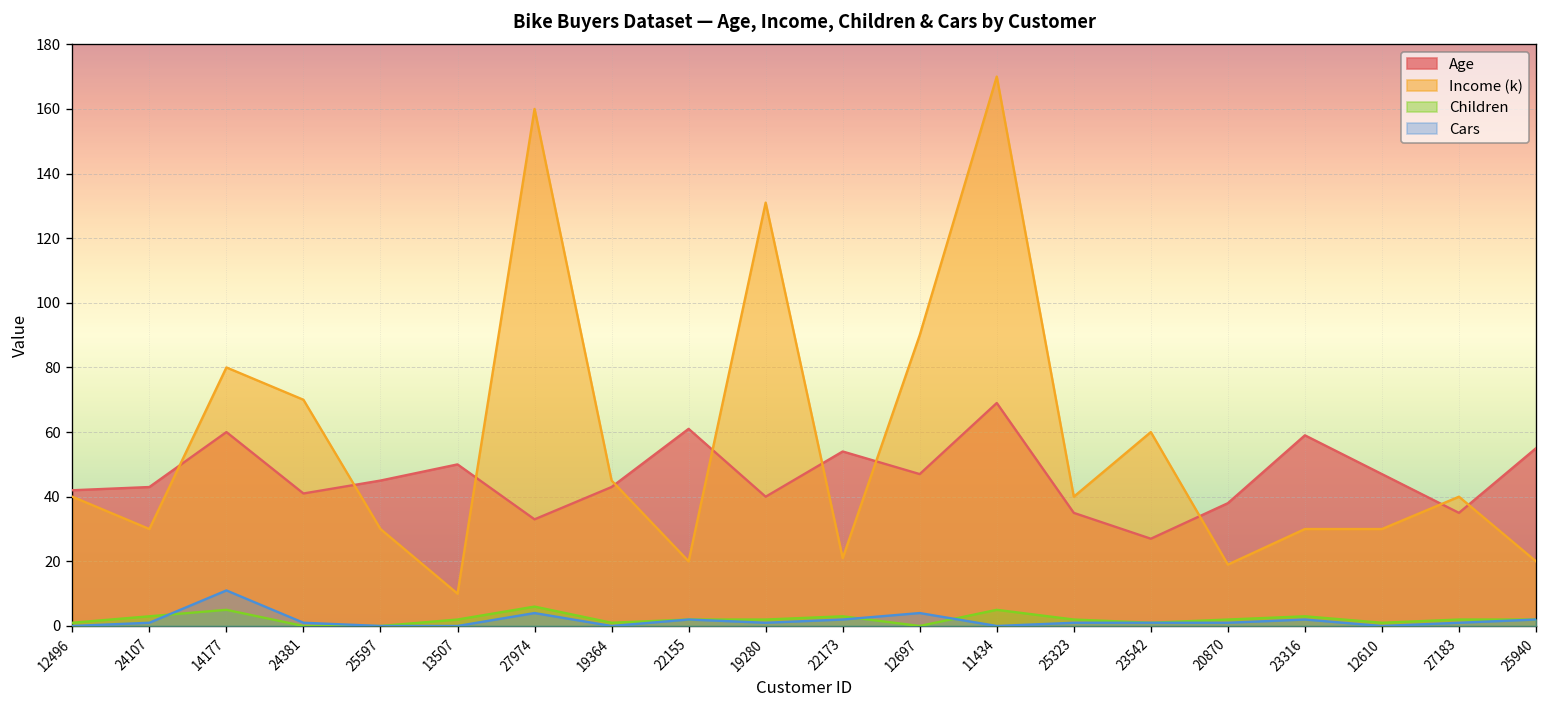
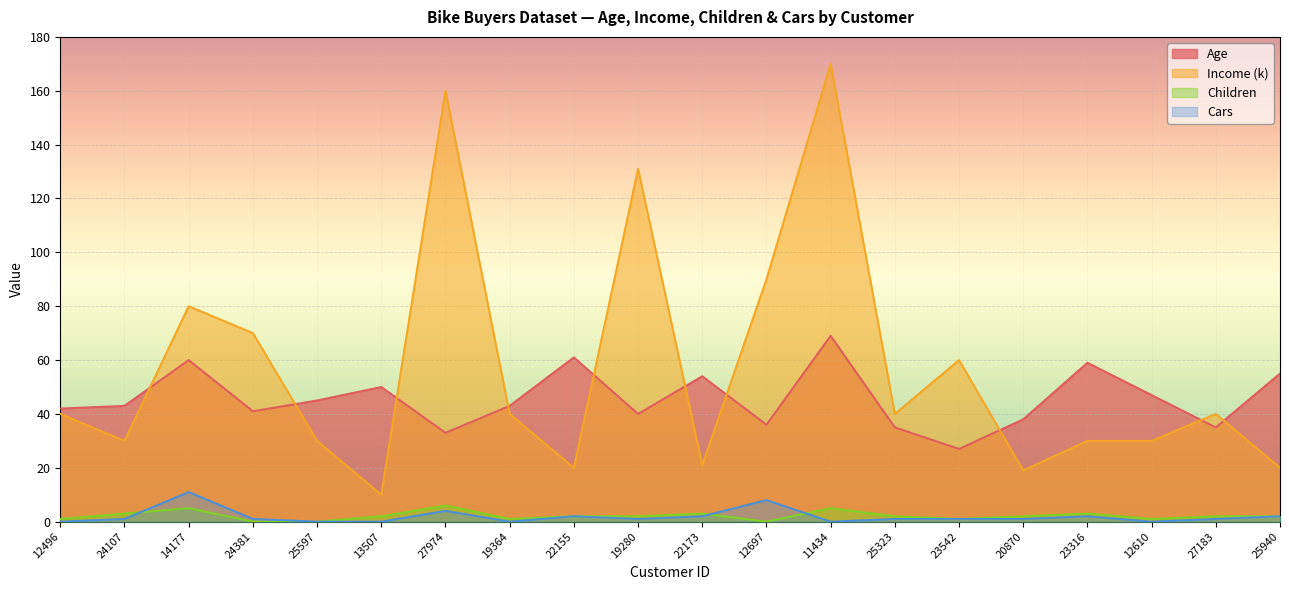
  {
    "Age": {
      "12496": 42,
      "24107": 43,
      "14177": 60,
      "24381": 41,
      "25597": 45,
      "13507": 50,
      "27974": 33,
      "19364": 43,
      "22155": 61,
      "19280": 40,
      "22173": 54,
-     "12697": 47,
+     "12697": 36,
      "11434": 69,
      "25323": 35,
      "23542": 27,
      "20870": 38,
      "23316": 59,
      "12610": 47,
      "27183": 35,
      "25940": 55
    },
    "Income (k)": {
      "12496": 40,
      "24107": 30,
      "14177": 80,
      "24381": 70,
      "25597": 30,
      "13507": 10,
      "27974": 160,
-     "19364": 45,
+     "19364": 40,
      "22155": 20,
      "19280": 131,
      "22173": 21,
      "12697": 90,
      "11434": 170,
      "25323": 40,
      "23542": 60,
      "20870": 19,
      "23316": 30,
      "12610": 30,
      "27183": 40,
      "25940": 20
    },
    "Children": {
      "12496": 1,
      "24107": 3,
      "14177": 5,
      "24381": 0,
      "13507": 2,
      "27974": 6,
      "19364": 1,
      "19280": 2,
      "22173": 3,
      "12697": 0,
      "11434": 5,
      "25323": 2,
      "20870": 2,
      "23316": 3,
      "12610": 1,
      "27183": 2
    },
    "Cars": {
      "12496": 0,
      "24107": 1,
      "14177": 11,
      "24381": 1,
      "13507": 0,
      "27974": 4,
      "19364": 0,
      "19280": 1,
      "22173": 2,
-     "12697": 4,
+     "12697": 8,
      "11434": 0,
      "25323": 1,
      "20870": 1,
      "23316": 2,
      "12610": 0,
      "27183": 1
    }
  }
